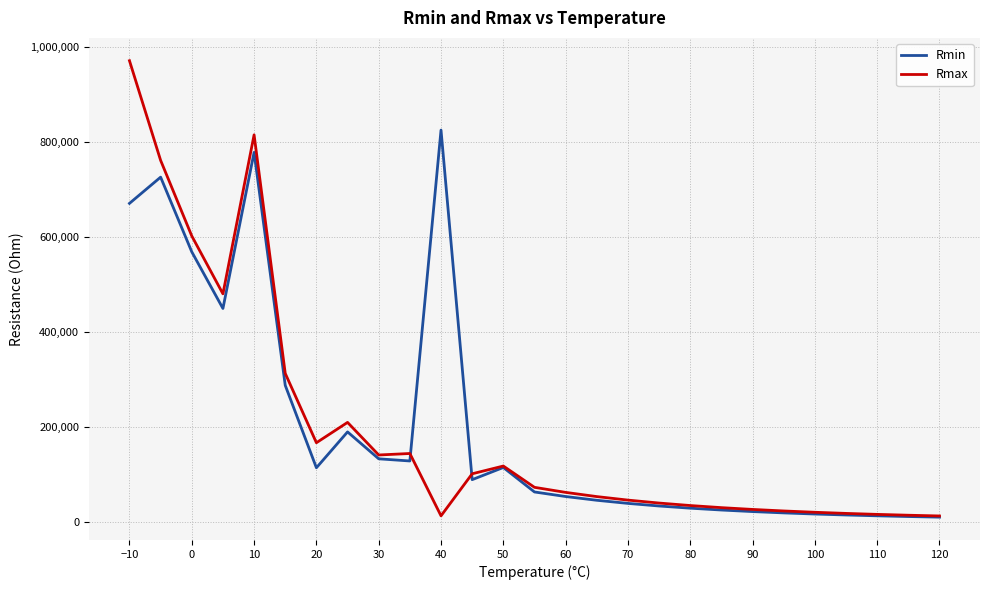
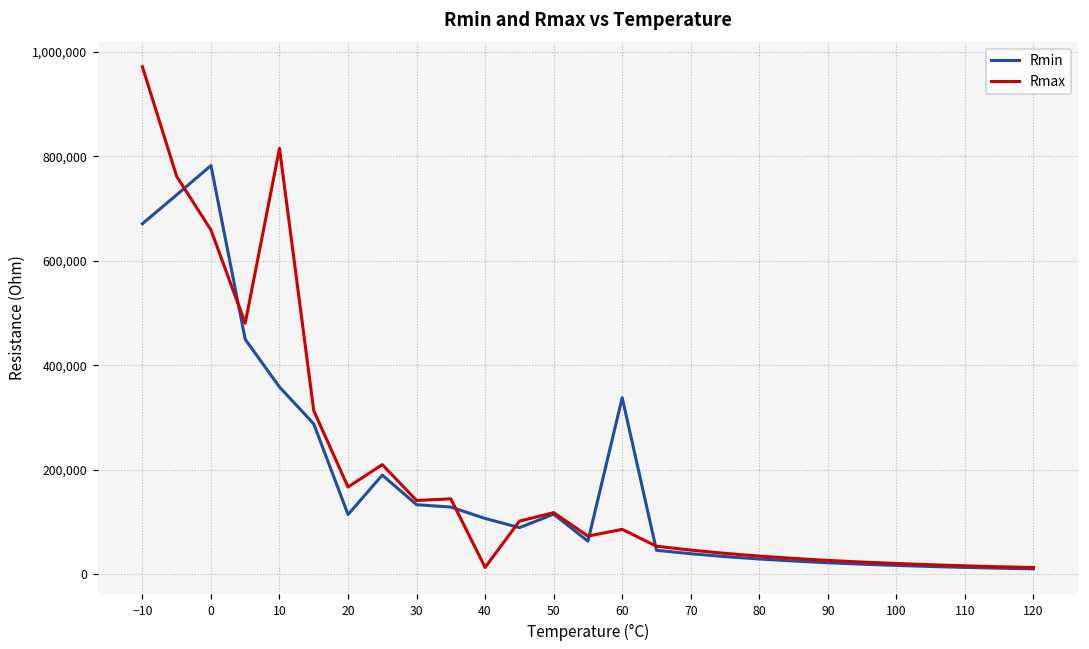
  {
    "Rmin": {
      "−10": "670,000",
-     "0": "570,000",
-     "10": "780,000",
+     "0": "780,000",
+     "10": "360,000",
      "20": "110,000",
      "30": "130,000",
-     "40": "830,000",
-     "60": "50,000",
+     "40": "110,000",
+     "60": "340,000",
      "70": "40,000",
      "80": "30,000"
    },
    "Rmax": {
      "−10": "970,000",
-     "0": "600,000",
+     "0": "660,000",
      "10": "820,000",
      "20": "170,000",
      "30": "140,000",
      "40": "10,000",
-     "60": "60,000",
+     "60": "90,000",
      "70": "50,000",
      "80": "30,000"
    }
  }
